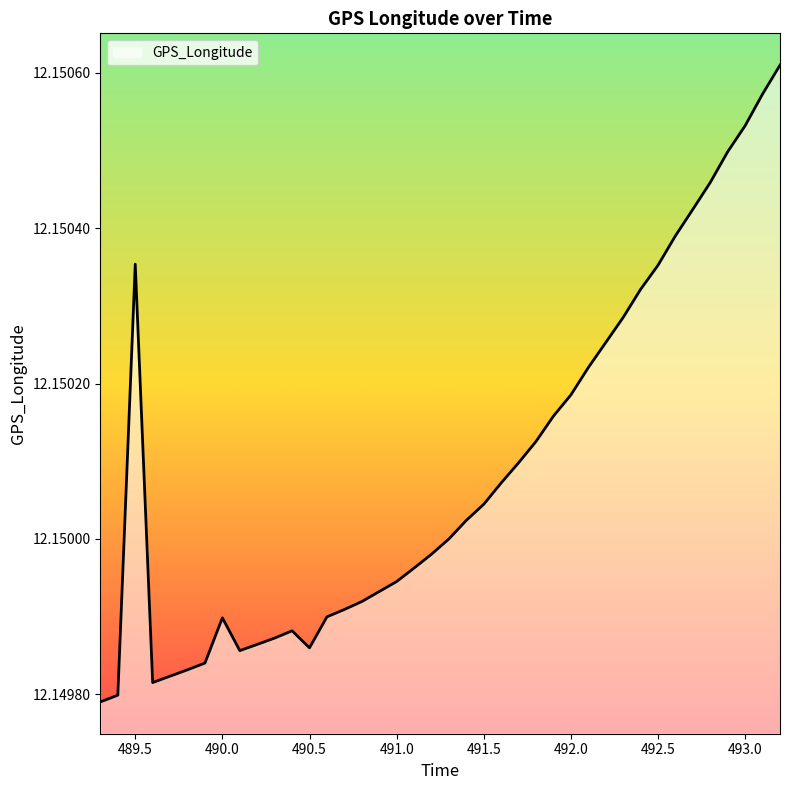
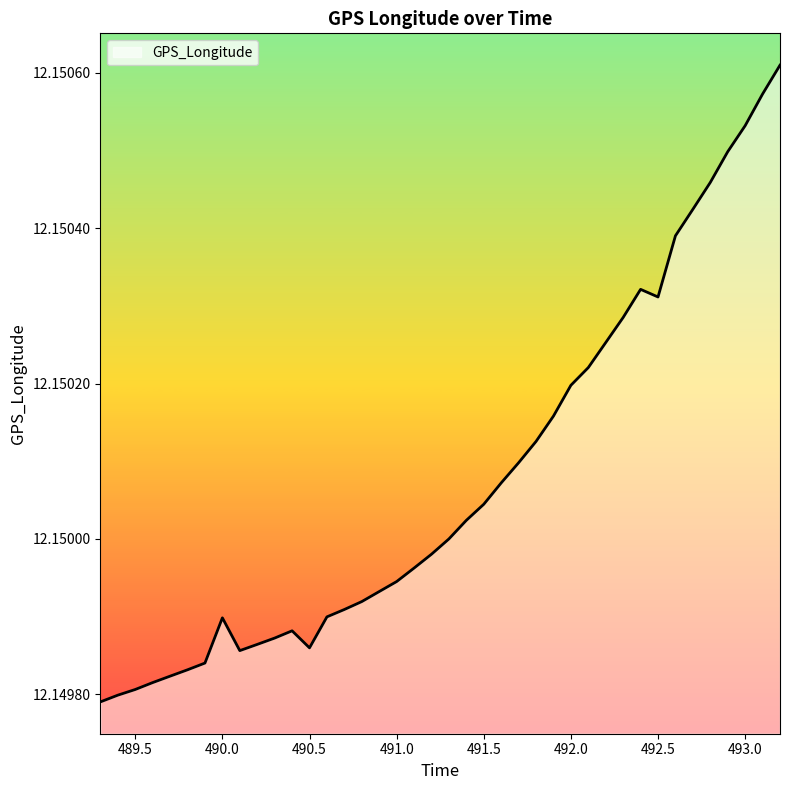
  {
-   "489.5": 12.15035,
+   "489.5": 12.14981,
    "490.0": 12.14990,
    "490.5": 12.14986,
    "491.0": 12.14995,
    "491.5": 12.15004,
-   "492.0": 12.15019,
-   "492.5": 12.15035,
+   "492.0": 12.15020,
+   "492.5": 12.15031,
    "493.0": 12.15053
  }
